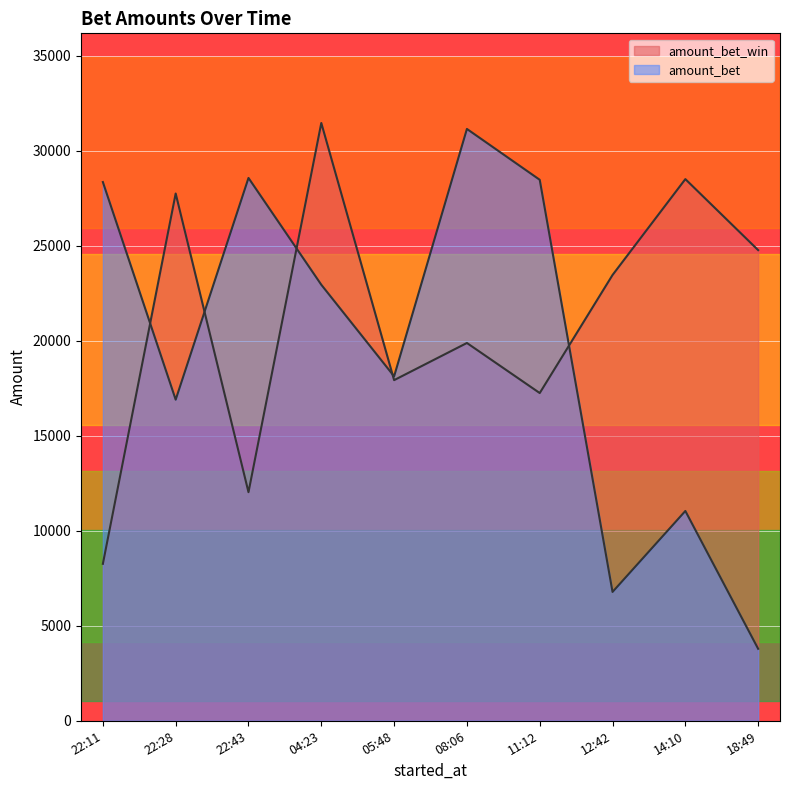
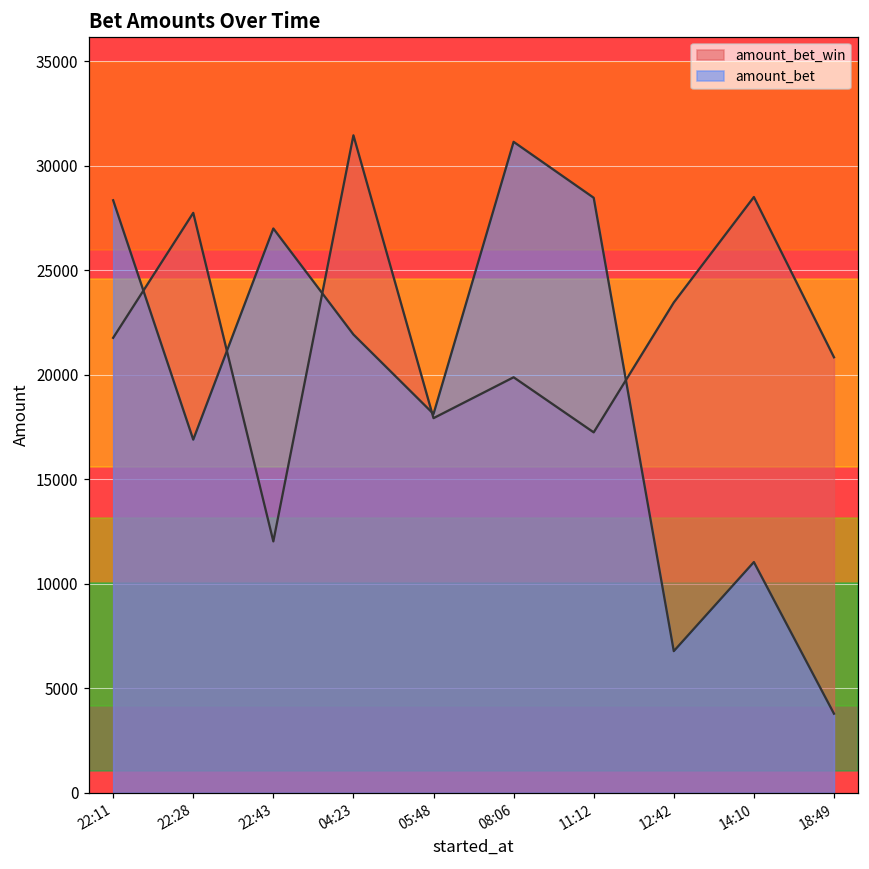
  {
    "amount_bet_win": {
-     "22:11": 8300,
+     "22:11": 21800,
      "22:28": 27800,
      "22:43": 12000,
      "04:23": 31500,
      "05:48": 17900,
      "08:06": 19900,
      "11:12": 17200,
      "12:42": 23500,
      "14:10": 28500,
-     "18:49": 24800
+     "18:49": 20800
    },
    "amount_bet": {
      "22:11": 28400,
      "22:28": 16900,
-     "22:43": 28600,
-     "04:23": 22900,
+     "22:43": 27000,
+     "04:23": 21900,
      "05:48": 18100,
      "08:06": 31100,
      "11:12": 28500,
      "12:42": 6800,
      "14:10": 11000,
      "18:49": 3800
    }
  }
